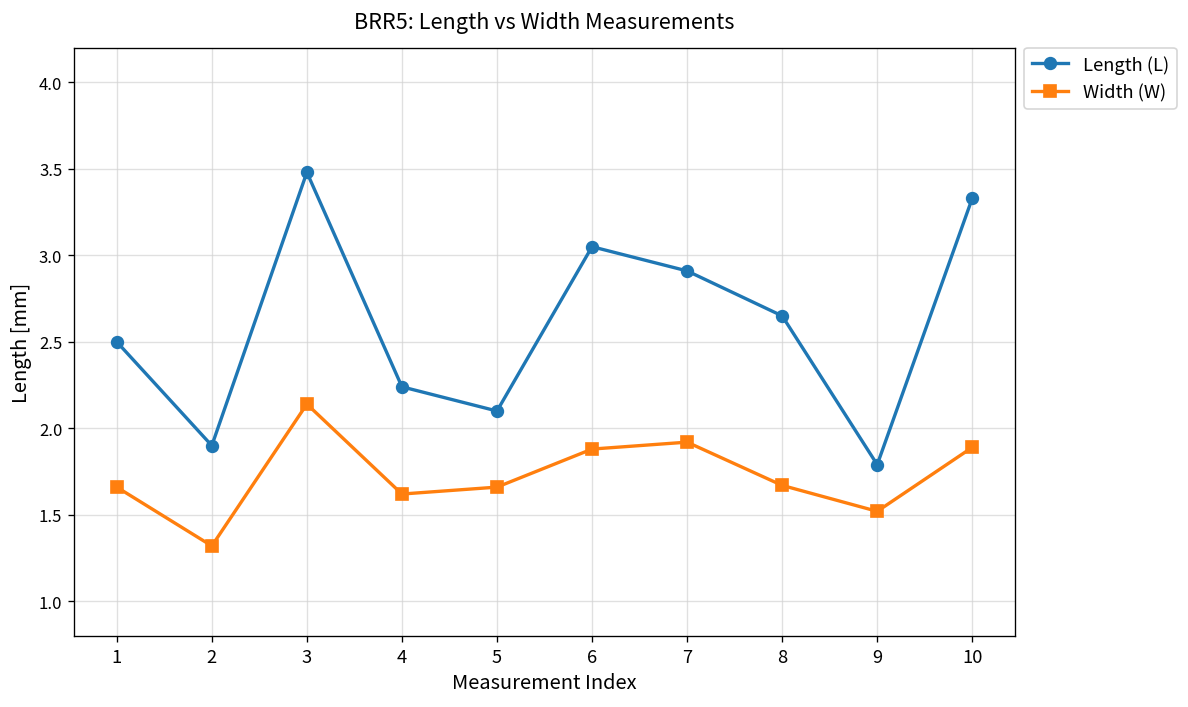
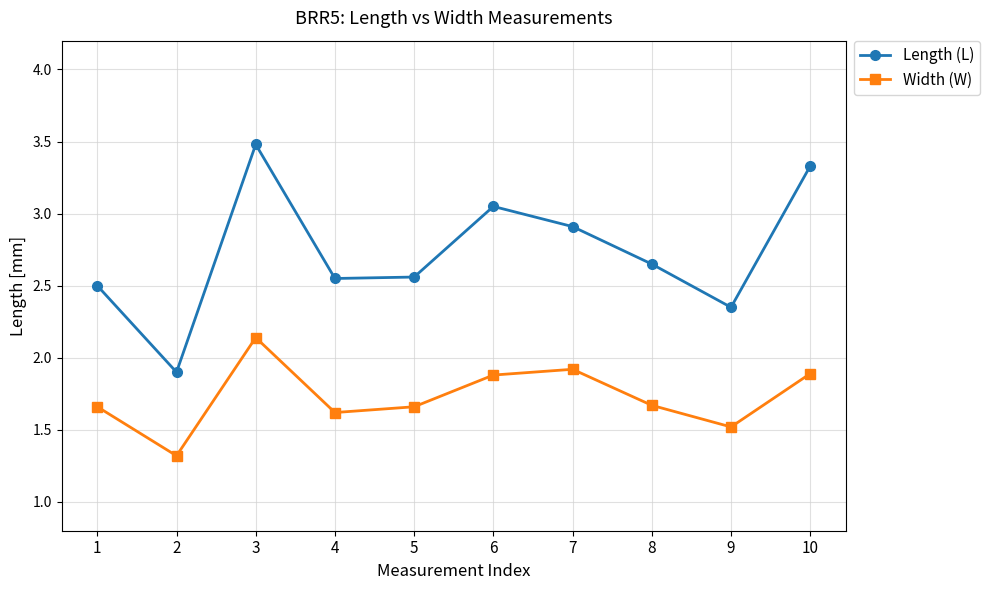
  {
    "Length (L)": {
      "1": 2.50,
      "2": 1.90,
      "3": 3.48,
-     "4": 2.24,
-     "5": 2.10,
+     "4": 2.55,
+     "5": 2.56,
      "6": 3.05,
      "7": 2.91,
      "8": 2.65,
-     "9": 1.79,
+     "9": 2.35,
      "10": 3.33
    },
    "Width (W)": {
      "1": 1.66,
      "2": 1.32,
      "3": 2.14,
      "4": 1.62,
      "5": 1.66,
      "6": 1.88,
      "7": 1.92,
      "8": 1.67,
      "9": 1.52,
      "10": 1.89
    }
  }
